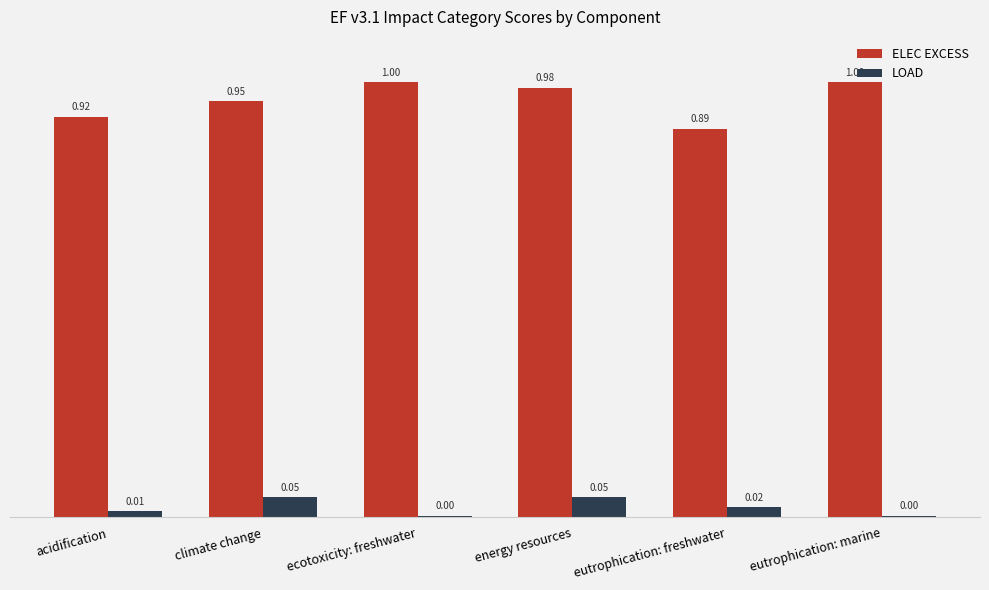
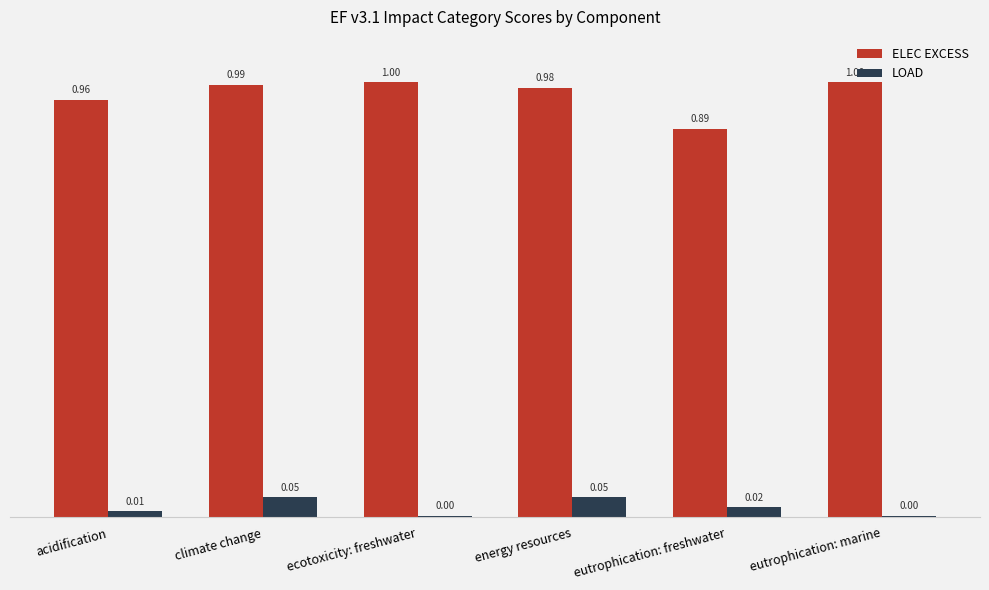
  {
    "ELEC EXCESS": {
-     "acidification": 0.92,
-     "climate change": 0.95,
+     "acidification": 0.96,
+     "climate change": 0.99,
      "ecotoxicity: freshwater": 1.00,
      "energy resources": 0.98,
      "eutrophication: freshwater": 0.89,
      "eutrophication: marine": 1.00
    },
    "LOAD": {
      "acidification": 0.01,
      "climate change": 0.05,
      "ecotoxicity: freshwater": 0.00,
      "energy resources": 0.05,
      "eutrophication: freshwater": 0.02,
      "eutrophication: marine": 0.00
    }
  }
